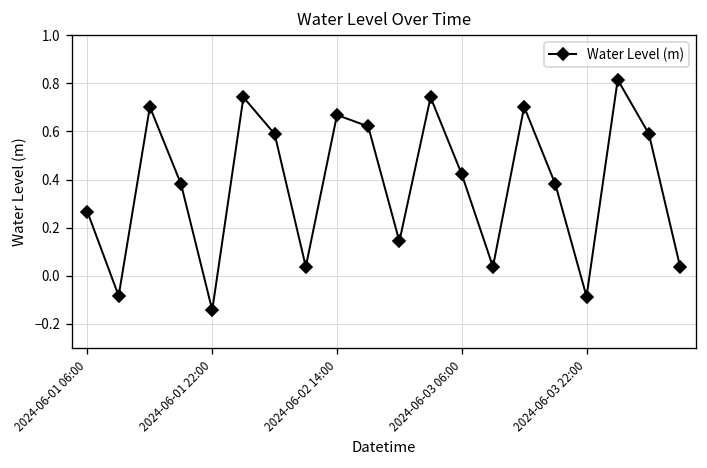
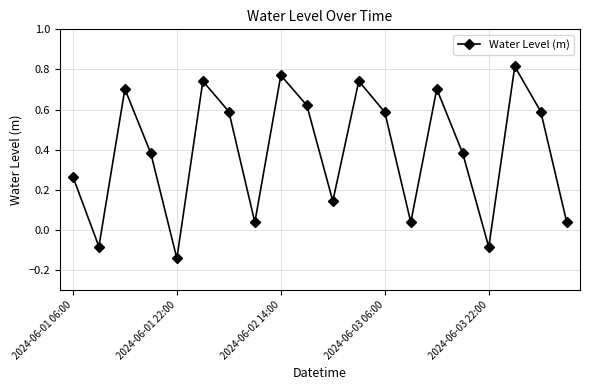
  {
    "2024-06-01 06:00": 0.26,
    "2024-06-01 22:00": -0.14,
-   "2024-06-02 14:00": 0.67,
-   "2024-06-03 06:00": 0.42,
+   "2024-06-02 14:00": 0.77,
+   "2024-06-03 06:00": 0.59,
    "2024-06-03 22:00": -0.09
  }
